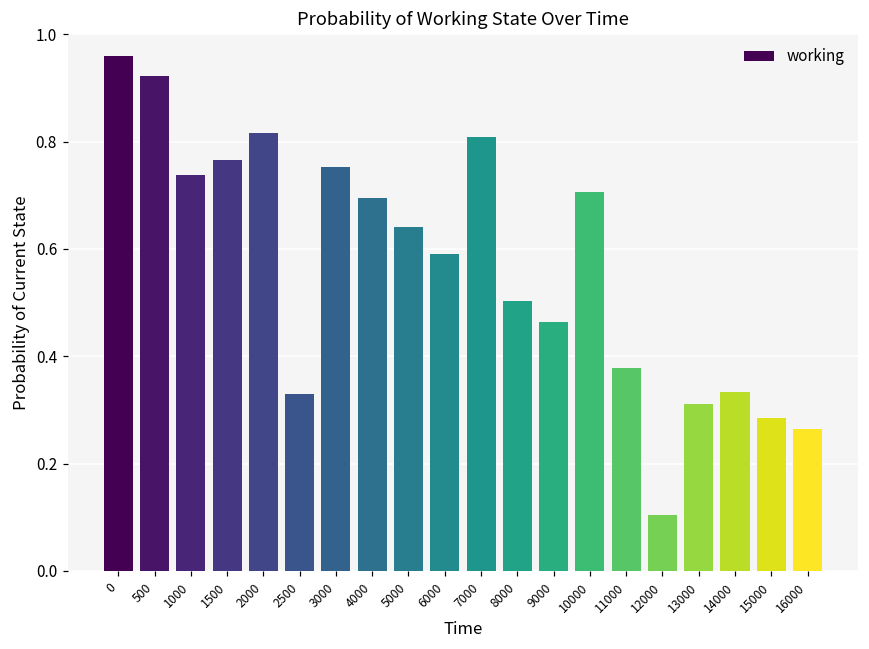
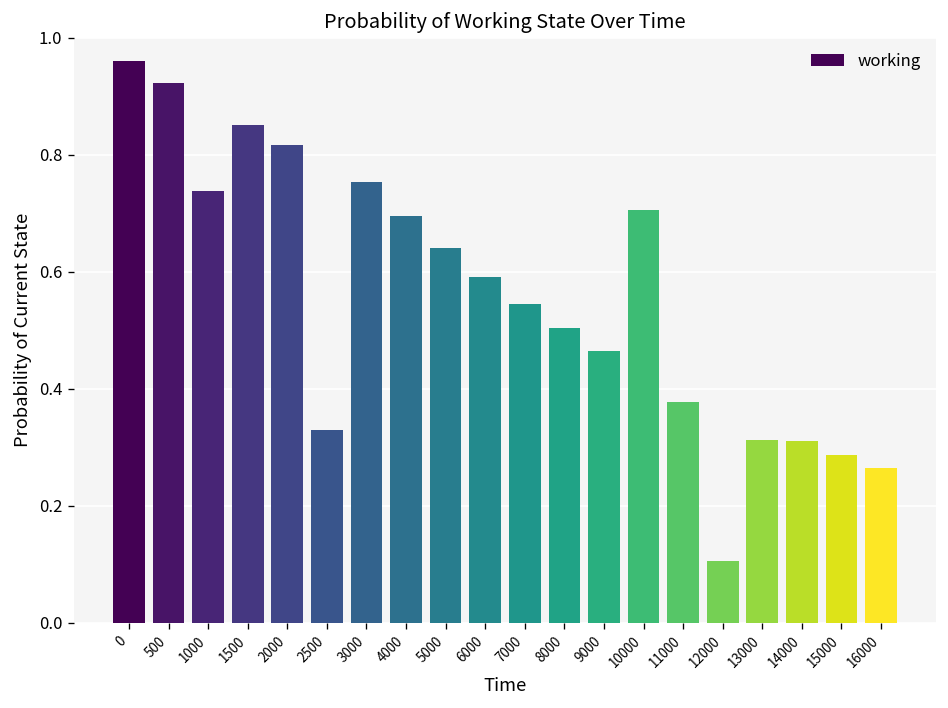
  {
    "0": 0.96,
    "500": 0.92,
    "1000": 0.74,
-   "1500": 0.77,
+   "1500": 0.85,
    "2000": 0.82,
    "2500": 0.33,
    "3000": 0.75,
    "4000": 0.70,
    "5000": 0.64,
    "6000": 0.59,
-   "7000": 0.81,
+   "7000": 0.55,
    "8000": 0.50,
    "9000": 0.46,
    "10000": 0.71,
    "11000": 0.38,
    "12000": 0.10,
    "13000": 0.31,
-   "14000": 0.33,
+   "14000": 0.31,
    "15000": 0.29,
    "16000": 0.26
  }
